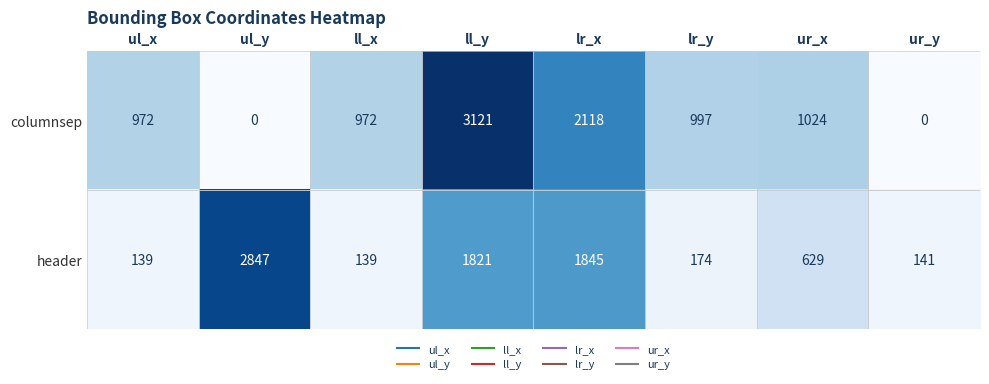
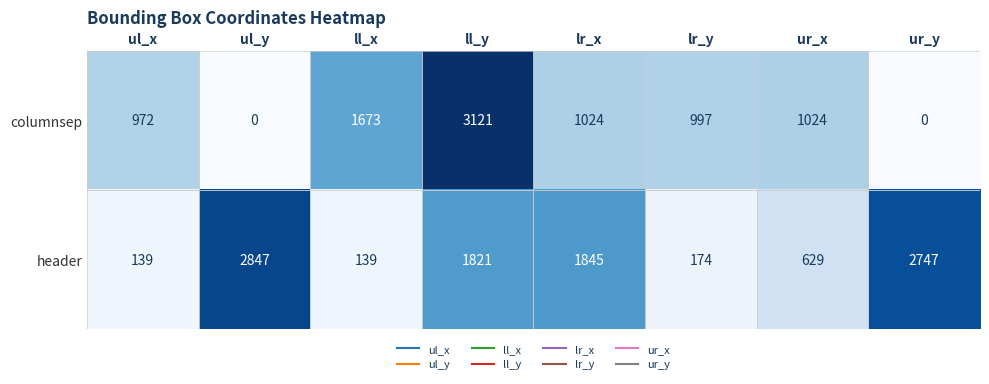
  {
    "columnsep": {
      "ul_x": 972,
      "ul_y": 0,
-     "ll_x": 972,
+     "ll_x": 1673,
      "ll_y": 3121,
-     "lr_x": 2118,
+     "lr_x": 1024,
      "lr_y": 997,
      "ur_x": 1024,
      "ur_y": 0
    },
    "header": {
      "ul_x": 139,
      "ul_y": 2847,
      "ll_x": 139,
      "ll_y": 1821,
      "lr_x": 1845,
      "lr_y": 174,
      "ur_x": 629,
-     "ur_y": 141
+     "ur_y": 2747
    }
  }
